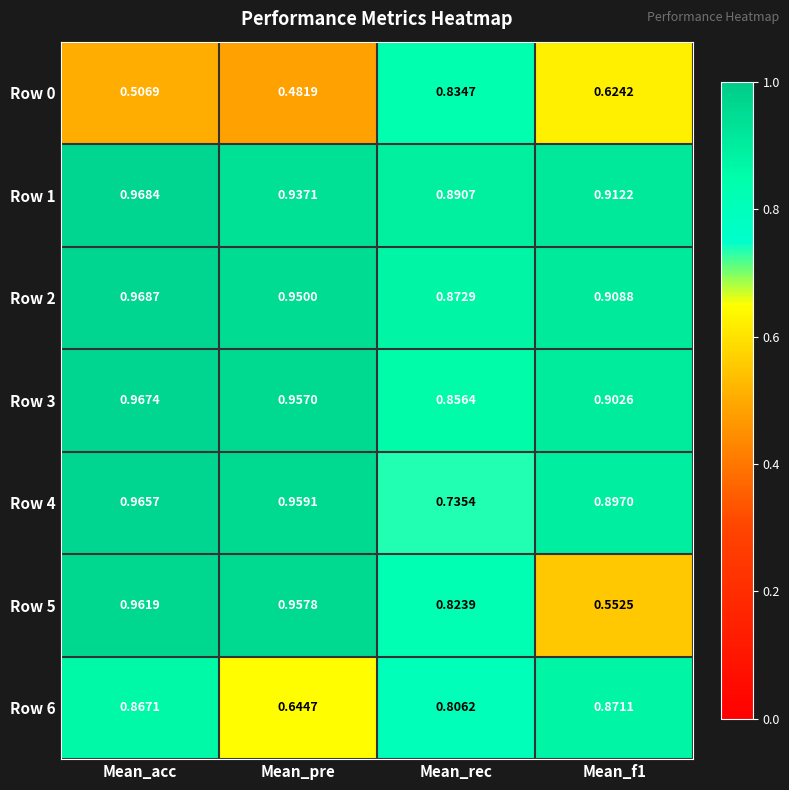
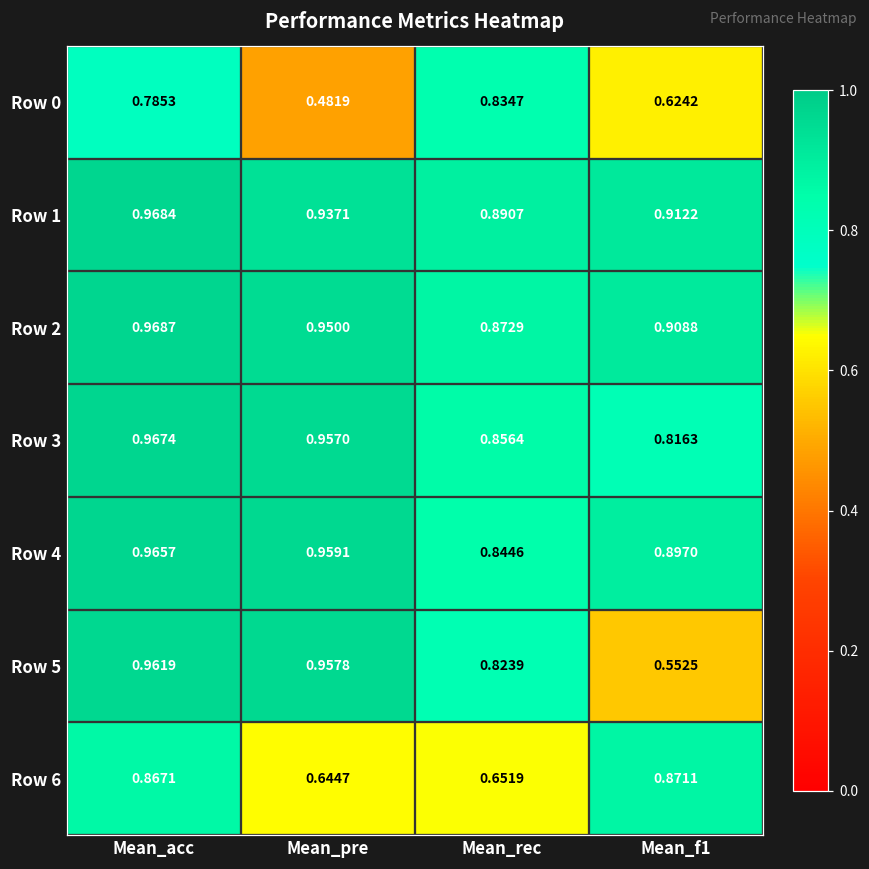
  {
    "Row 0": {
-     "Mean_acc": 0.5069,
+     "Mean_acc": 0.7853,
      "Mean_pre": 0.4819,
      "Mean_rec": 0.8347,
      "Mean_f1": 0.6242
    },
    "Row 1": {
      "Mean_acc": 0.9684,
      "Mean_pre": 0.9371,
      "Mean_rec": 0.8907,
      "Mean_f1": 0.9122
    },
    "Row 2": {
      "Mean_acc": 0.9687,
      "Mean_pre": 0.9500,
      "Mean_rec": 0.8729,
      "Mean_f1": 0.9088
    },
    "Row 3": {
      "Mean_acc": 0.9674,
      "Mean_pre": 0.9570,
      "Mean_rec": 0.8564,
-     "Mean_f1": 0.9026
+     "Mean_f1": 0.8163
    },
    "Row 4": {
      "Mean_acc": 0.9657,
      "Mean_pre": 0.9591,
-     "Mean_rec": 0.7354,
+     "Mean_rec": 0.8446,
      "Mean_f1": 0.8970
    },
    "Row 5": {
      "Mean_acc": 0.9619,
      "Mean_pre": 0.9578,
      "Mean_rec": 0.8239,
      "Mean_f1": 0.5525
    },
    "Row 6": {
      "Mean_acc": 0.8671,
      "Mean_pre": 0.6447,
-     "Mean_rec": 0.8062,
+     "Mean_rec": 0.6519,
      "Mean_f1": 0.8711
    }
  }
